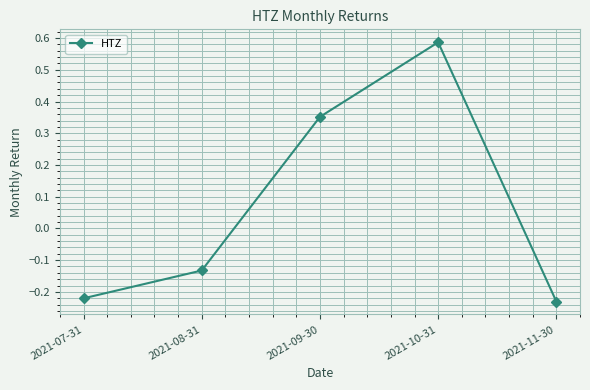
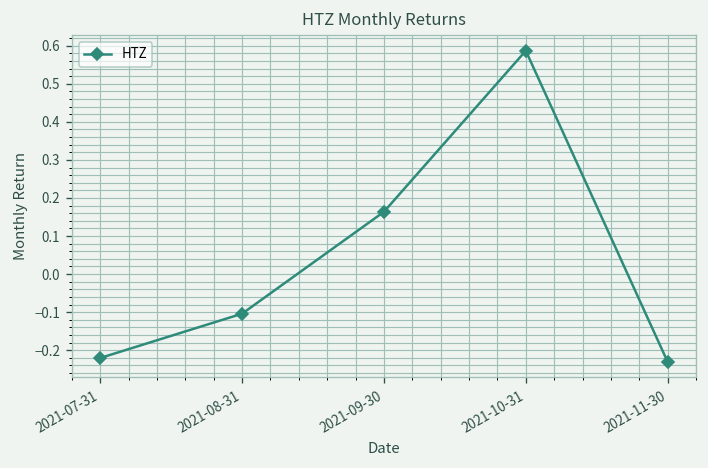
  {
    "2021-07-31": -0.22,
-   "2021-08-31": -0.13,
-   "2021-09-30": 0.35,
+   "2021-08-31": -0.10,
+   "2021-09-30": 0.16,
    "2021-10-31": 0.59,
    "2021-11-30": -0.23
  }
